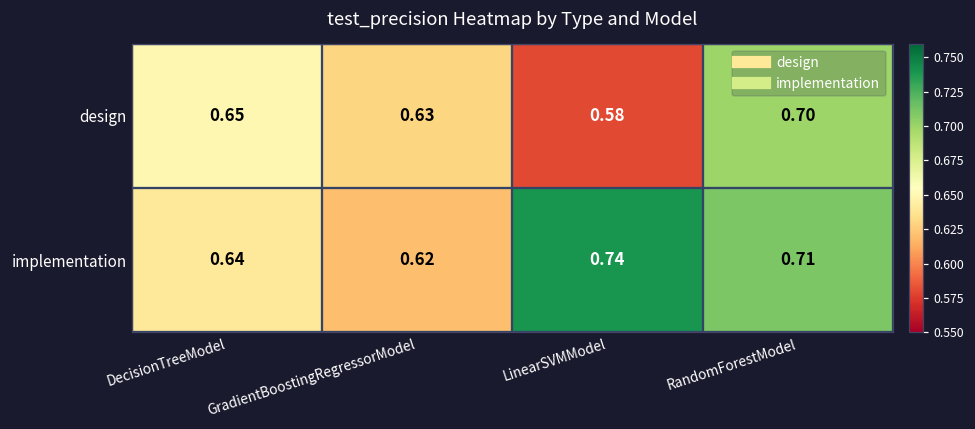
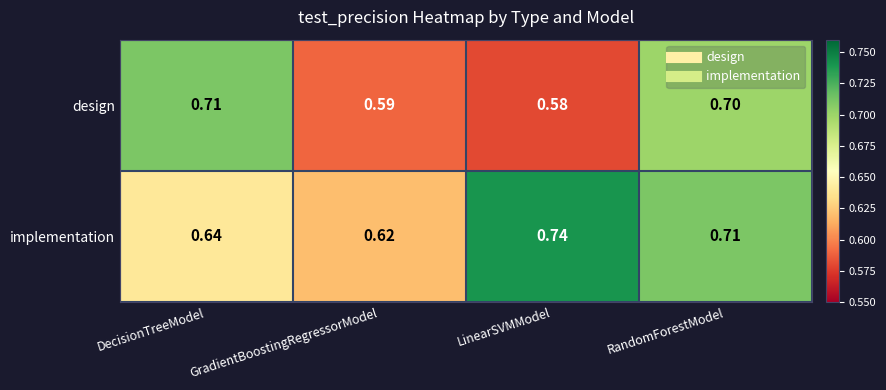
  {
    "design": {
-     "DecisionTreeModel": 0.65,
-     "GradientBoostingRegressorModel": 0.63,
+     "DecisionTreeModel": 0.71,
+     "GradientBoostingRegressorModel": 0.59,
      "LinearSVMModel": 0.58,
      "RandomForestModel": 0.70
    },
    "implementation": {
      "DecisionTreeModel": 0.64,
      "GradientBoostingRegressorModel": 0.62,
      "LinearSVMModel": 0.74,
      "RandomForestModel": 0.71
    }
  }
